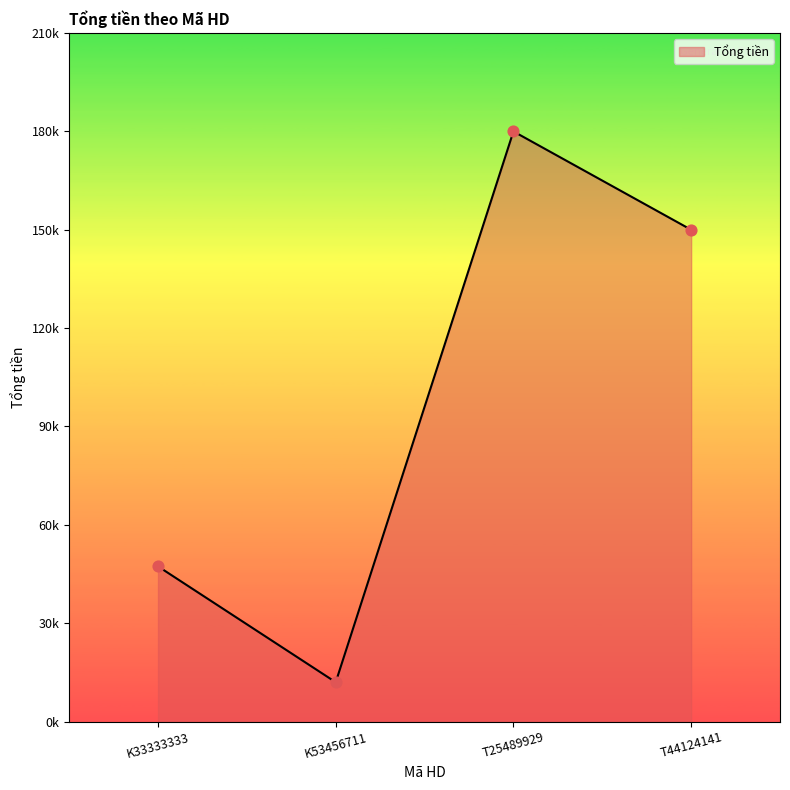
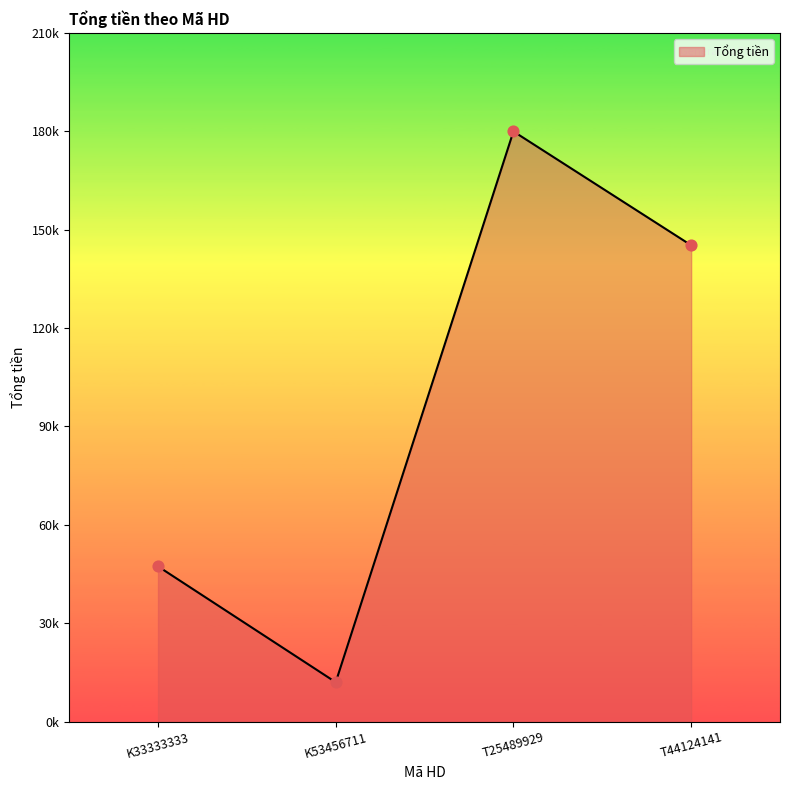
  {
    "K33333333": 47000,
    "K53456711": 12000,
    "T25489929": 180000,
-   "T44124141": 150000
+   "T44124141": 145000
  }
